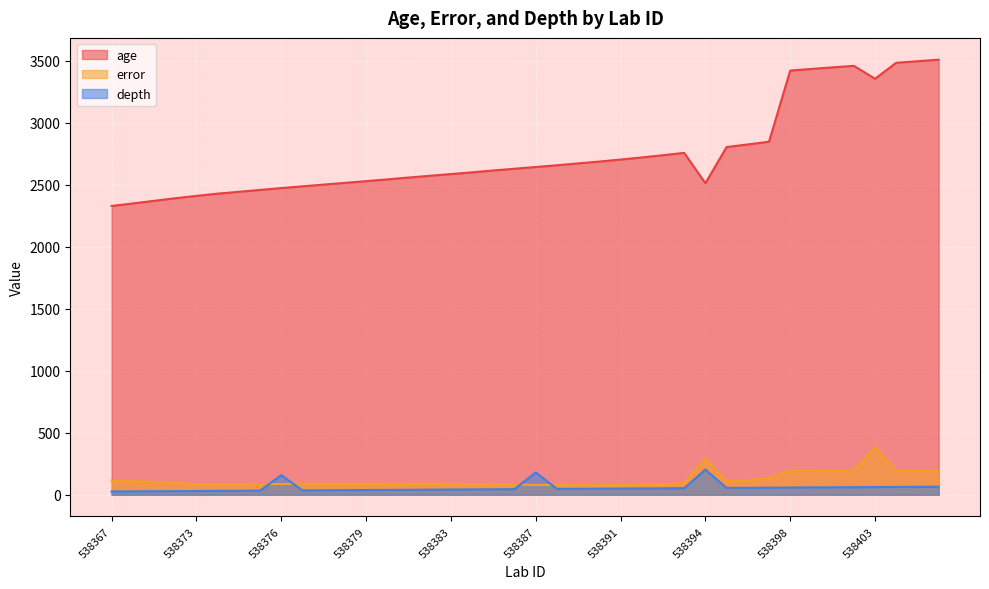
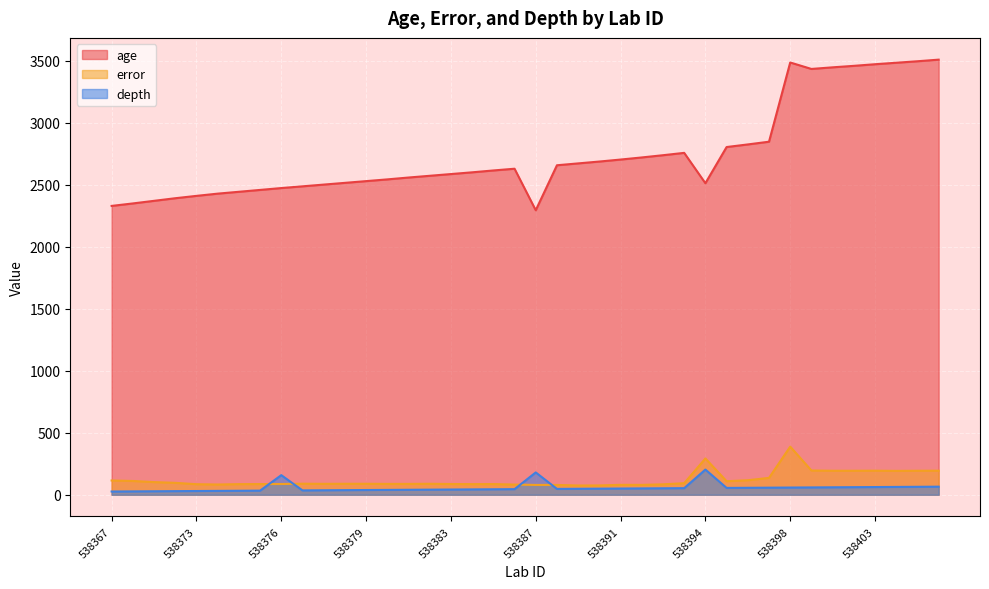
  {
    "age": {
      "538367": 2330,
      "538373": 2410,
      "538376": 2470,
      "538379": 2530,
      "538383": 2590,
-     "538387": 2640,
+     "538387": 2300,
      "538391": 2700,
      "538394": 2510,
-     "538398": 3420,
-     "538403": 3360
+     "538398": 3490,
+     "538403": 3470
    },
    "error": {
      "538367": 120,
      "538373": 90,
      "538376": 90,
      "538379": 90,
      "538383": 90,
      "538387": 80,
      "538391": 80,
      "538394": 290,
-     "538398": 200,
-     "538403": 380
+     "538398": 390,
+     "538403": 190
    },
    "depth": {
      "538367": 30,
      "538373": 30,
      "538376": 160,
      "538379": 40,
      "538383": 40,
      "538387": 180,
      "538391": 50,
      "538394": 200,
      "538398": 60,
      "538403": 60
    }
  }
